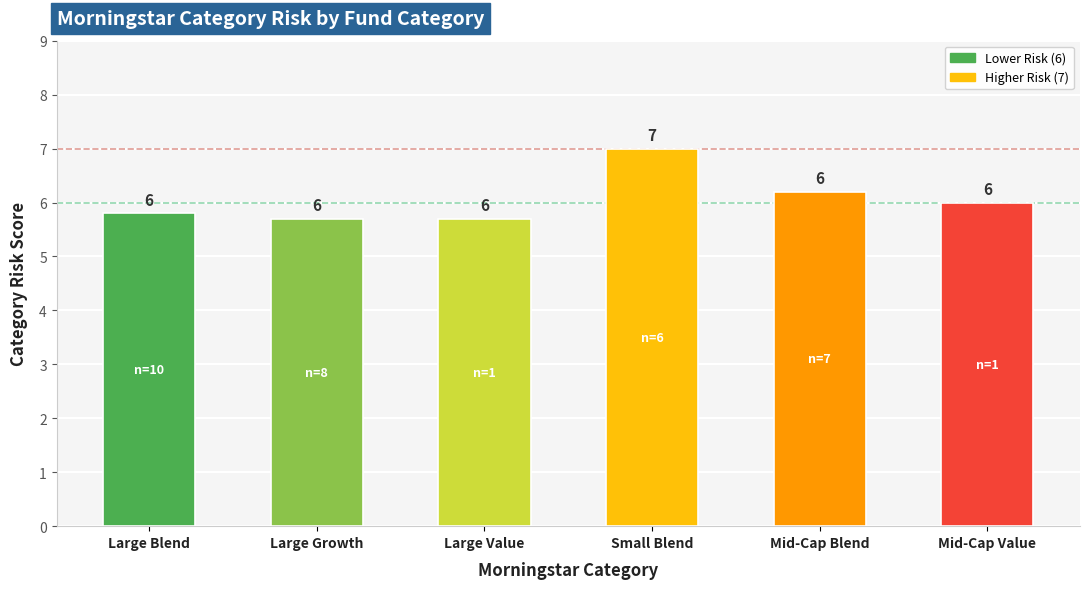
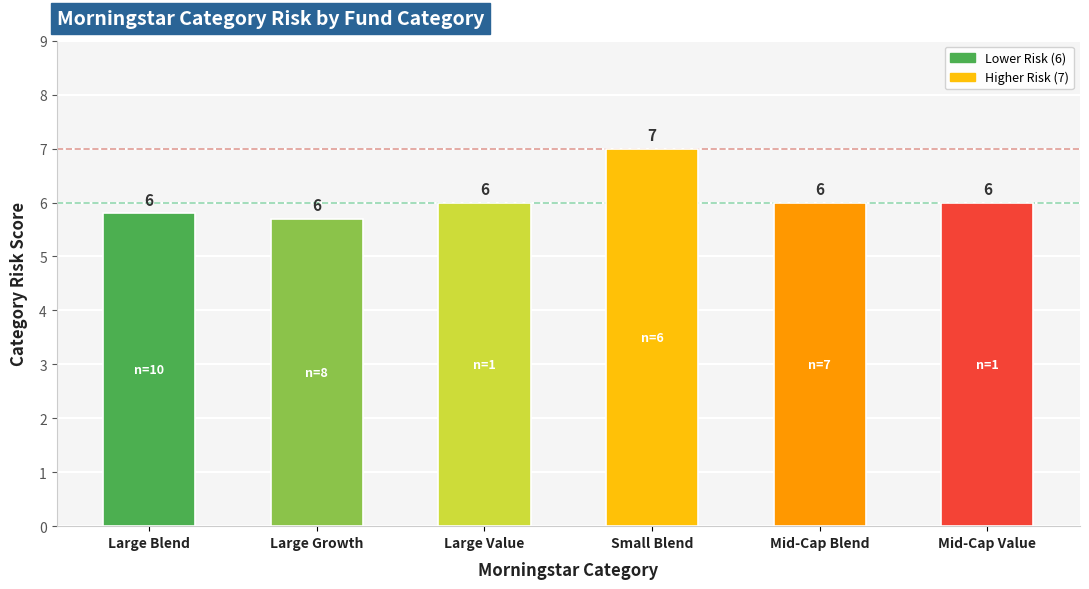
  {
-   "Large Value": 5.7,
-   "Mid-Cap Blend": 6.2
+   "Large Value": 6.0,
+   "Mid-Cap Blend": 6.0
  }
